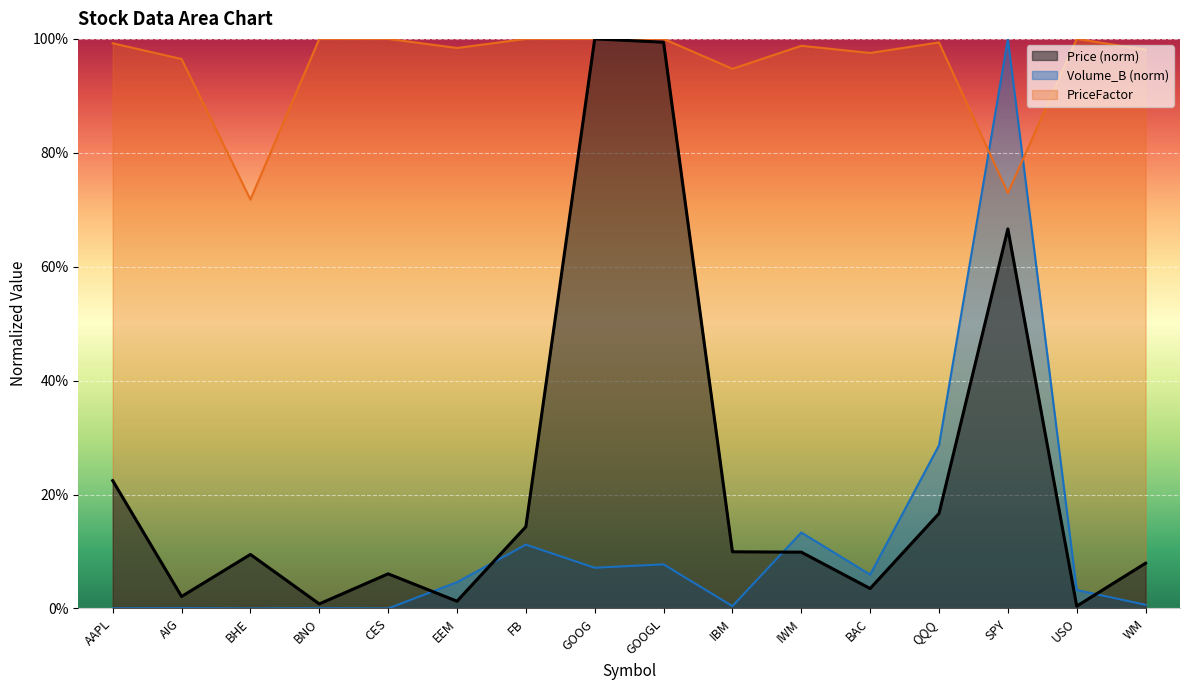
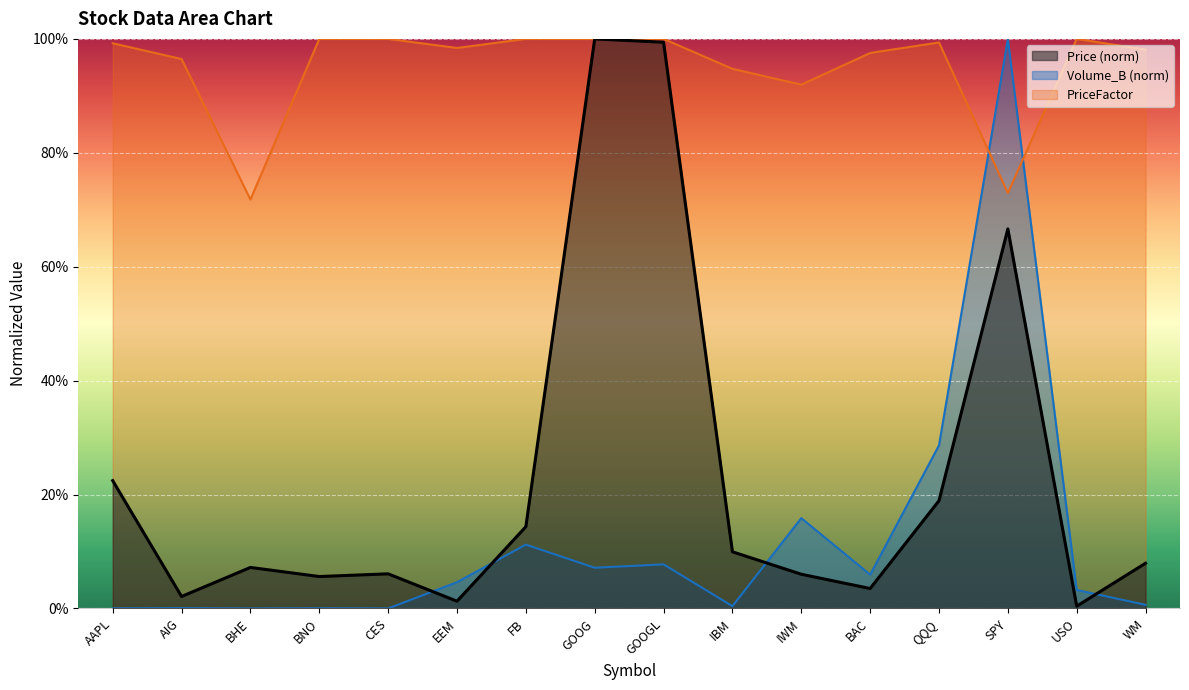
  {
    "Price (norm)": {
      "AAPL": "22%",
      "AIG": "2%",
-     "BHE": "9%",
-     "BNO": "1%",
+     "BHE": "7%",
+     "BNO": "6%",
      "CES": "6%",
      "EEM": "1%",
      "FB": "14%",
      "GOOGL": "99%",
      "IBM": "10%",
-     "IWM": "10%",
+     "IWM": "6%",
      "BAC": "4%",
-     "QQQ": "17%",
+     "QQQ": "19%",
      "SPY": "67%",
      "USO": "0%",
      "WM": "8%"
    },
    "Volume_B (norm)": {
      "AAPL": "0%",
      "AIG": "0%",
      "BHE": "0%",
      "BNO": "0%",
      "CES": "0%",
      "EEM": "5%",
      "FB": "11%",
      "GOOG": "7%",
      "GOOGL": "8%",
      "IBM": "0%",
-     "IWM": "13%",
+     "IWM": "16%",
      "BAC": "6%",
      "QQQ": "29%",
      "SPY": "100%",
      "USO": "3%",
      "WM": "1%"
    },
    "PriceFactor": {
      "AAPL": "99%",
      "AIG": "96%",
      "BHE": "72%",
      "BNO": "100%",
      "CES": "100%",
      "EEM": "98%",
      "FB": "100%",
      "GOOGL": "100%",
      "IBM": "95%",
-     "IWM": "99%",
+     "IWM": "92%",
      "BAC": "98%",
      "QQQ": "99%",
      "SPY": "73%",
      "USO": "100%"
    }
  }
